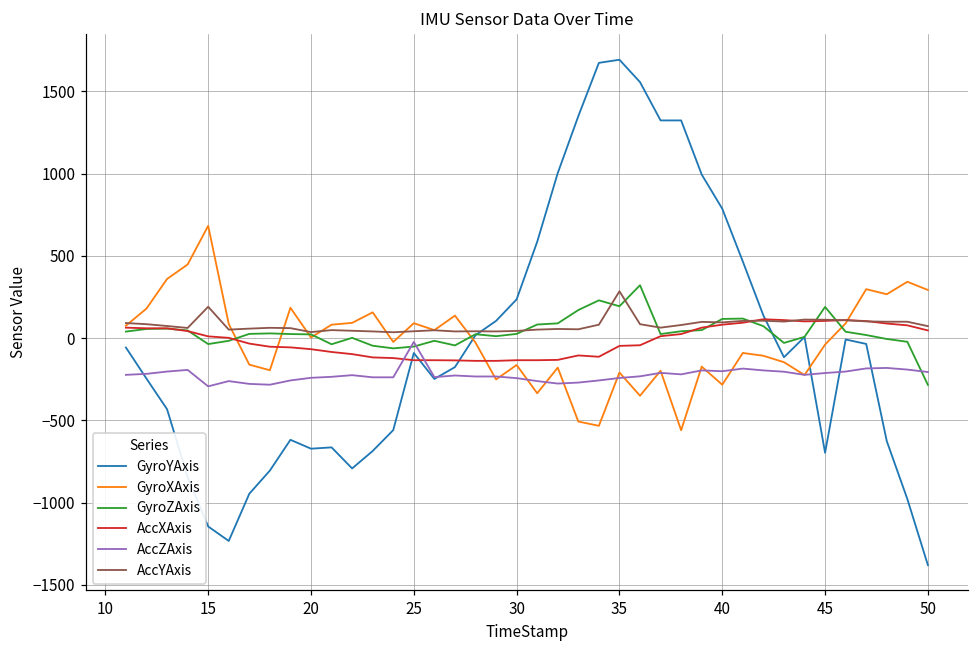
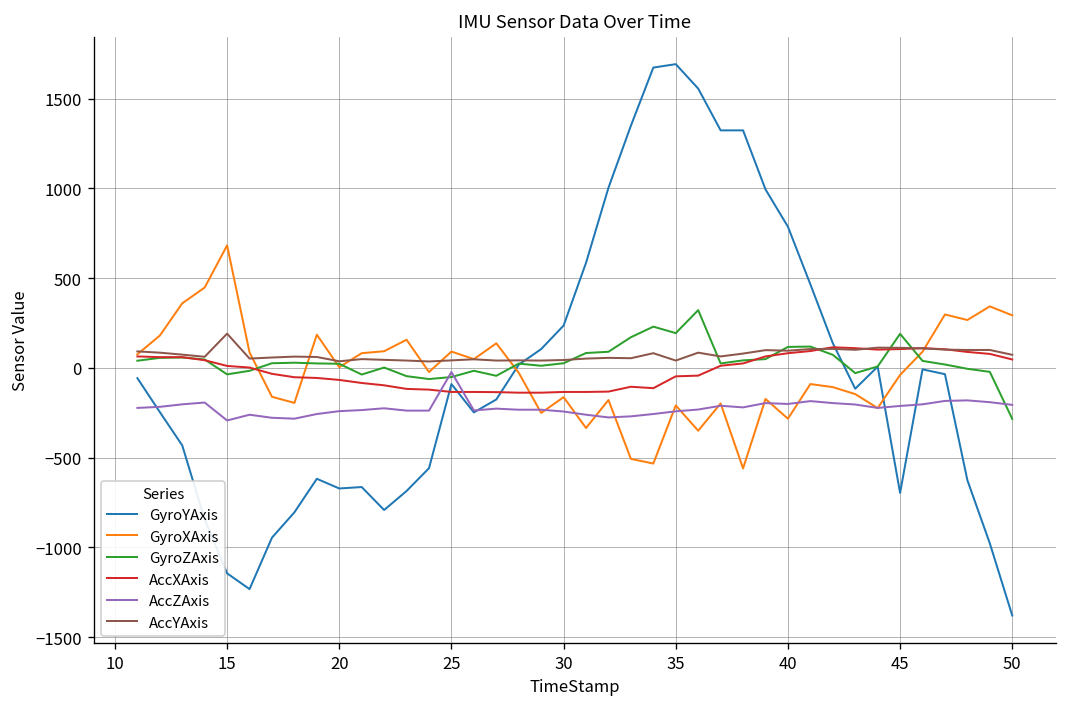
  {
    "GyroYAxis": {
      "15": -1150,
      "20": -670,
      "25": -90,
      "30": 240,
      "35": 1690,
      "40": 790,
      "45": -700,
      "50": -1380
    },
    "GyroXAxis": {
      "15": 680,
      "20": 0,
      "25": 90,
      "30": -160,
      "35": -210,
      "40": -280,
      "45": -40,
      "50": 290
    },
    "GyroZAxis": {
      "15": -40,
      "25": -50,
      "30": 30,
      "35": 190,
      "40": 120,
      "45": 190,
      "50": -280
    },
    "AccXAxis": {
      "15": 10,
      "20": -70,
      "25": -130,
      "30": -130,
      "35": -50,
      "50": 50
    },
    "AccZAxis": {
      "15": -290,
      "20": -240,
      "25": -20,
      "30": -240,
      "35": -240,
      "40": -200,
      "45": -210,
      "50": -210
    },
    "AccYAxis": {
      "15": 190,
      "25": 40,
      "30": 40,
-     "35": 290,
+     "35": 40,
      "50": 70
    }
  }
